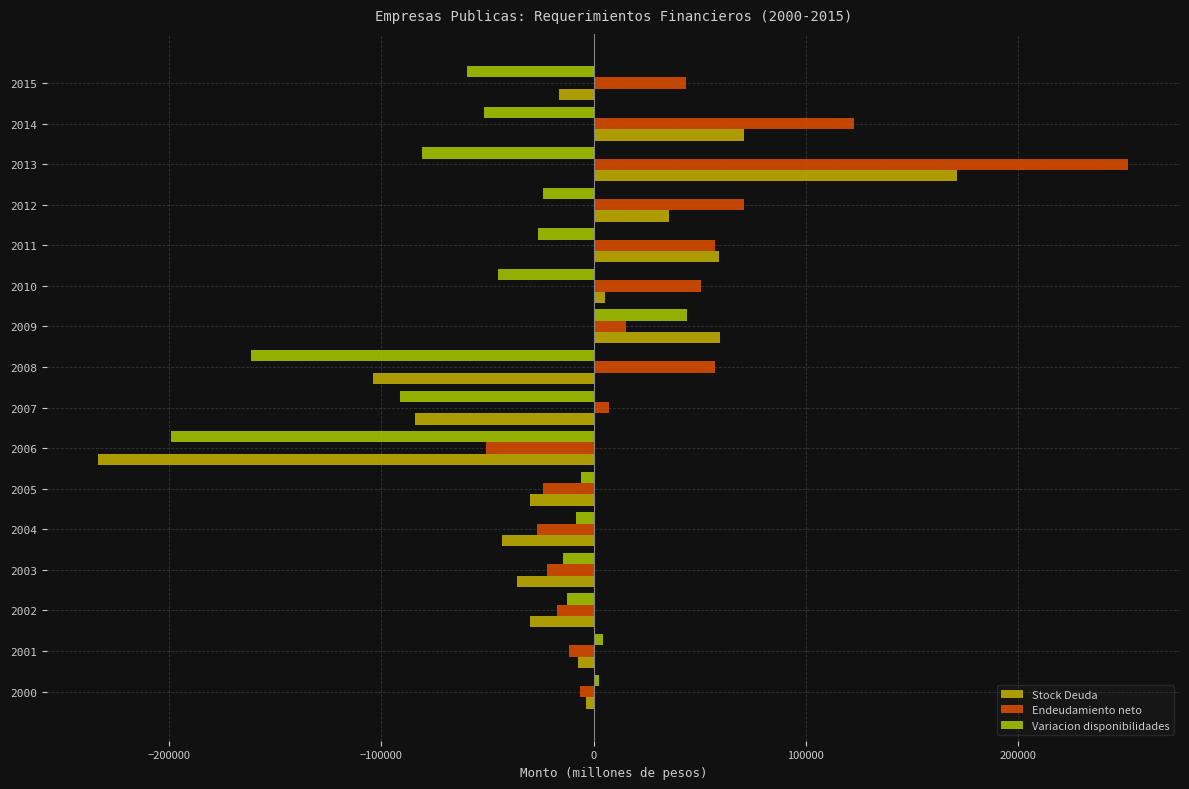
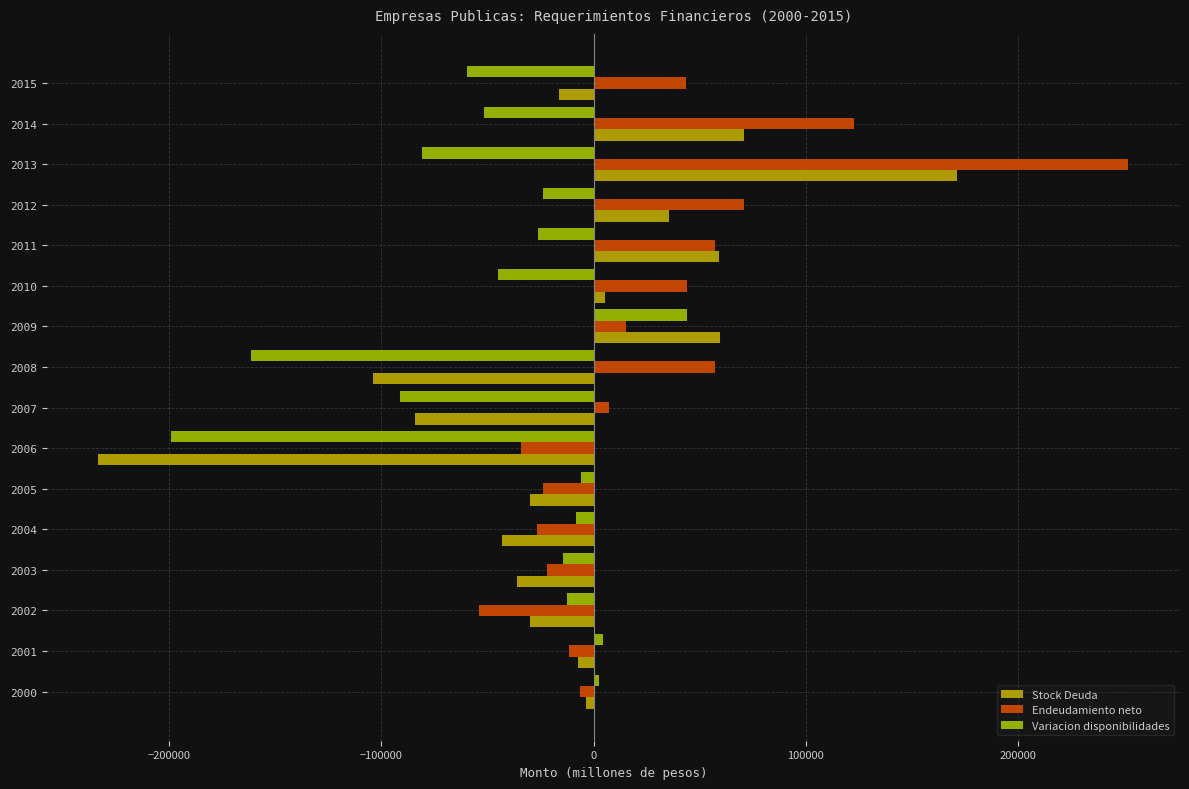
  {
    "Endeudamiento neto": {
      "2015": 43000,
      "2014": 123000,
      "2013": 252000,
      "2012": 71000,
      "2011": 57000,
-     "2010": 51000,
+     "2010": 44000,
      "2009": 15000,
      "2008": 57000,
      "2007": 7000,
-     "2006": -50000,
+     "2006": -34000,
      "2005": -24000,
      "2004": -27000,
      "2003": -22000,
-     "2002": -17000,
+     "2002": -54000,
      "2001": -11000,
      "2000": -6000
    }
  }
